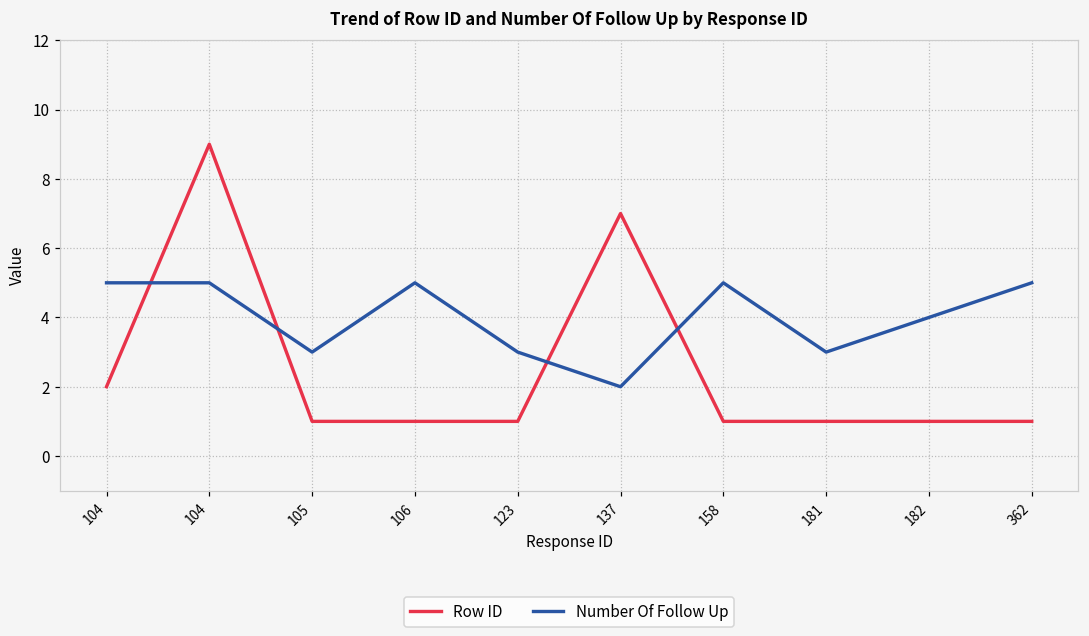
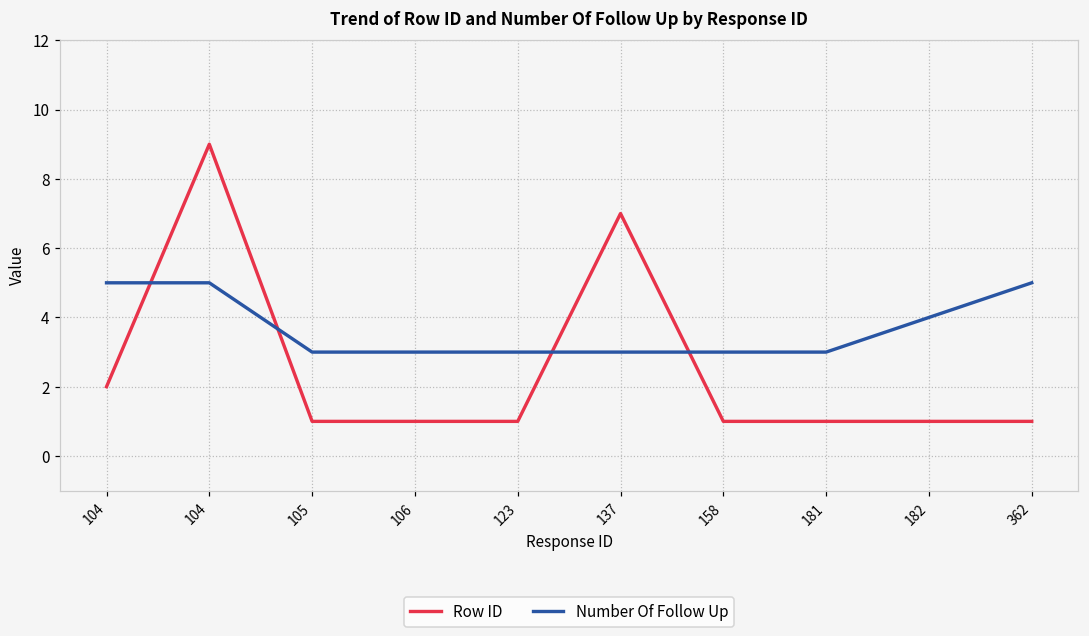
  {
    "Row ID": {
      "105": 1,
      "106": 1,
      "123": 1,
      "137": 7,
      "158": 1,
      "181": 1,
      "182": 1,
      "362": 1
    },
    "Number Of Follow Up": {
      "105": 3,
-     "106": 5,
+     "106": 3,
      "123": 3,
-     "137": 2,
-     "158": 5,
+     "137": 3,
+     "158": 3,
      "181": 3,
      "182": 4,
      "362": 5
    }
  }
